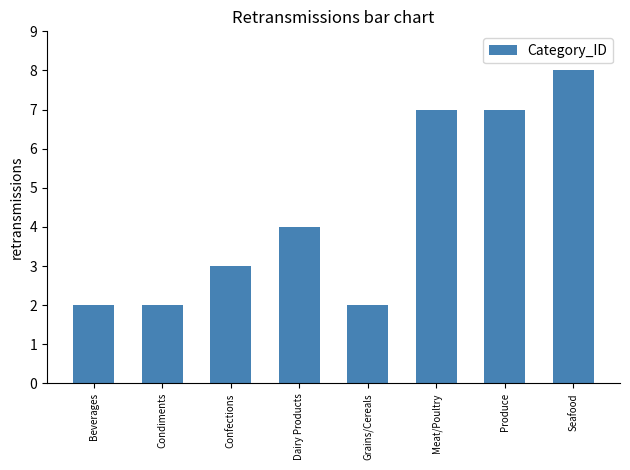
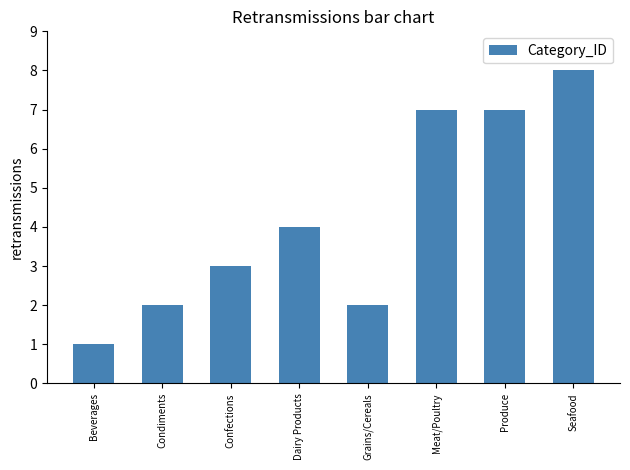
  {
-   "Beverages": 2,
+   "Beverages": 1,
    "Condiments": 2,
    "Confections": 3,
    "Dairy Products": 4,
    "Grains/Cereals": 2,
    "Meat/Poultry": 7,
    "Produce": 7,
    "Seafood": 8
  }
